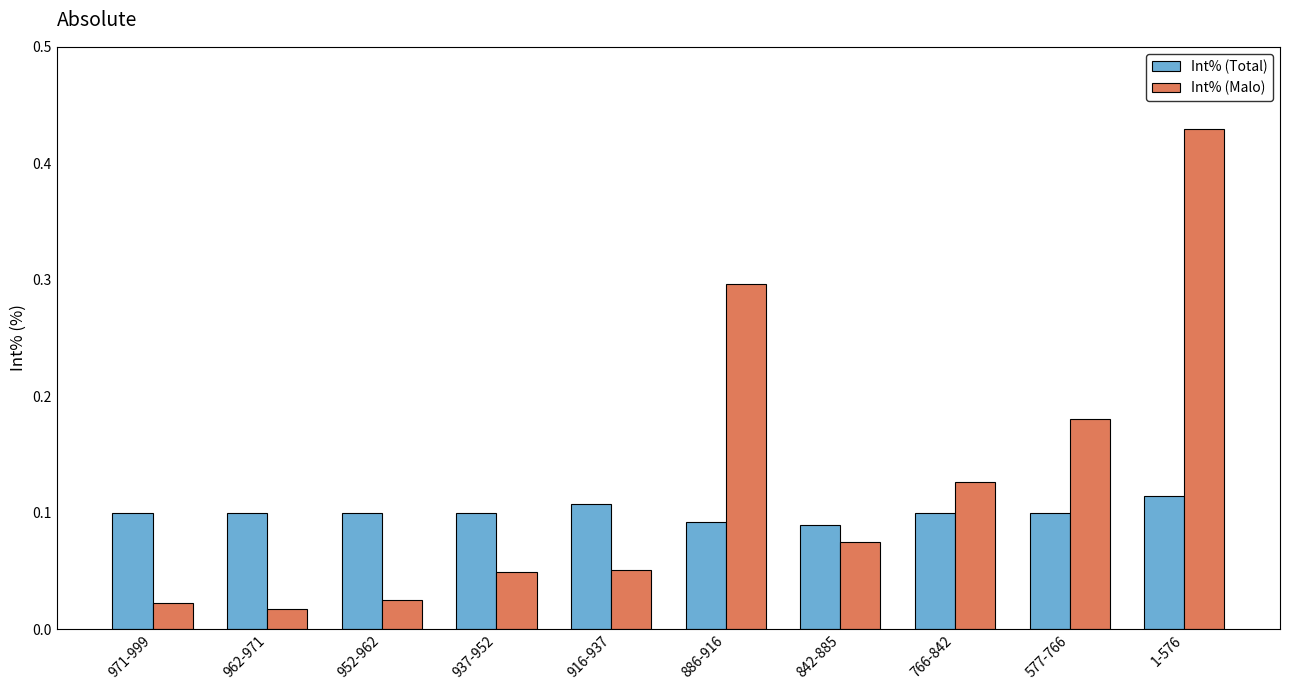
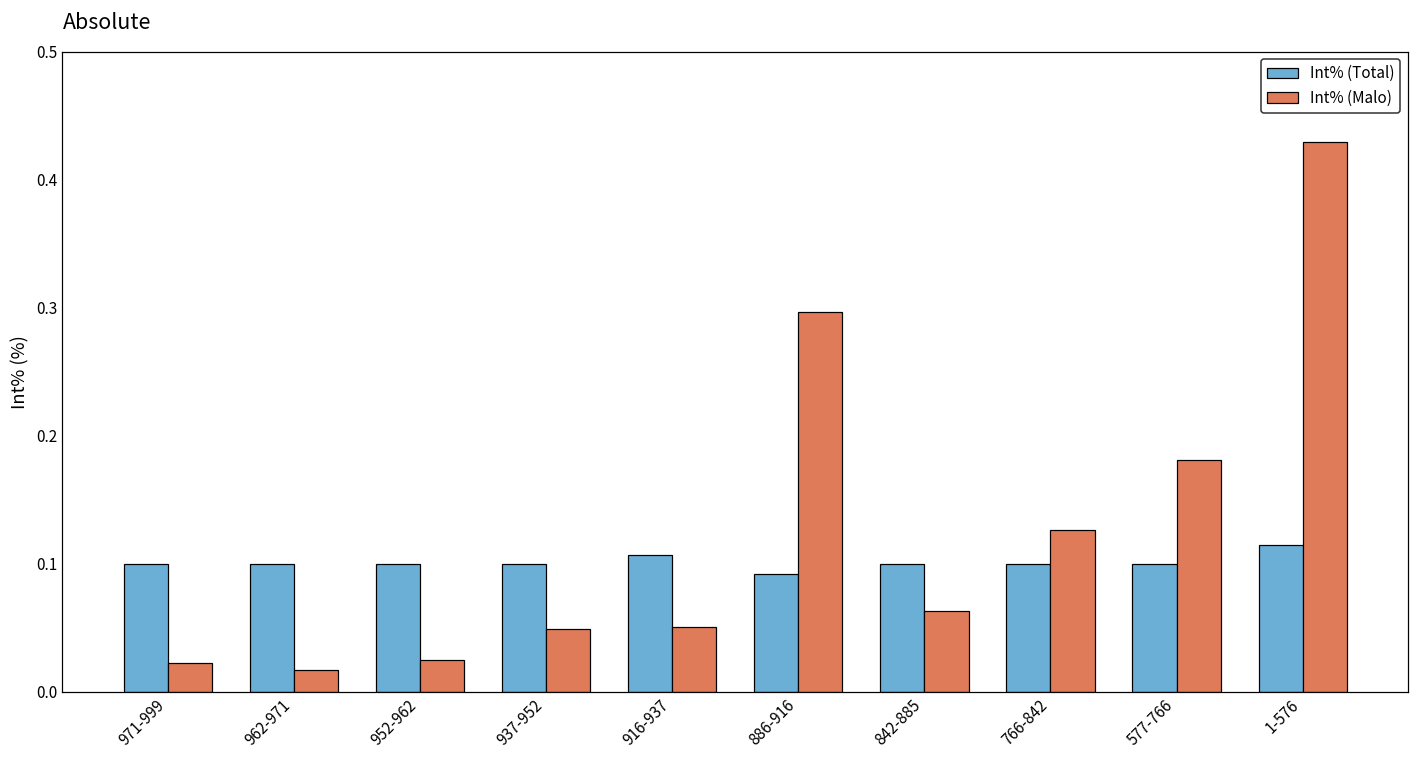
  {
    "Int% (Total)": {
      "971-999": 0.100,
      "962-971": 0.100,
      "952-962": 0.100,
      "937-952": 0.100,
      "916-937": 0.107,
      "886-916": 0.092,
-     "842-885": 0.090,
+     "842-885": 0.100,
      "766-842": 0.100,
      "577-766": 0.100,
      "1-576": 0.114
    },
    "Int% (Malo)": {
      "971-999": 0.023,
      "962-971": 0.017,
      "952-962": 0.025,
      "937-952": 0.049,
      "916-937": 0.051,
      "886-916": 0.297,
-     "842-885": 0.075,
+     "842-885": 0.063,
      "766-842": 0.127,
      "577-766": 0.181,
      "1-576": 0.430
    }
  }
